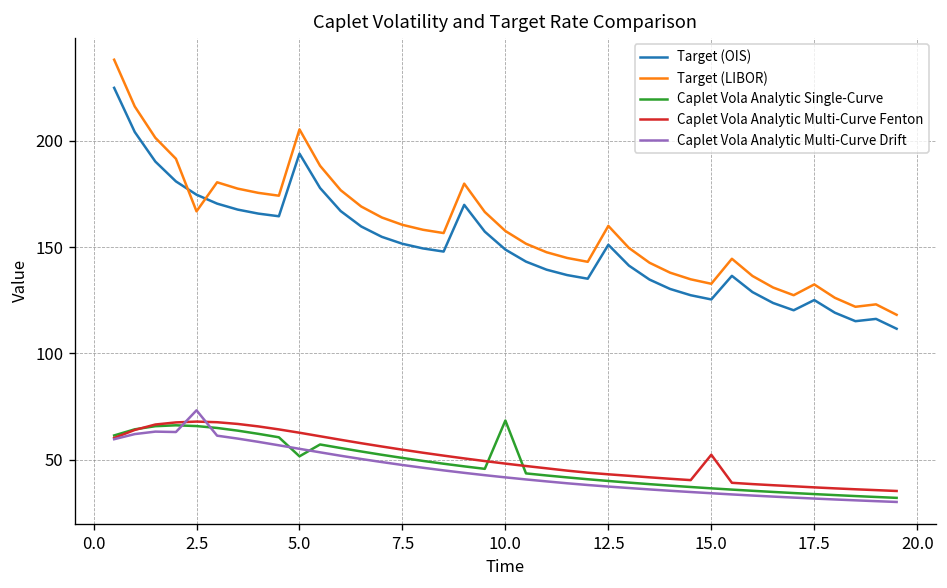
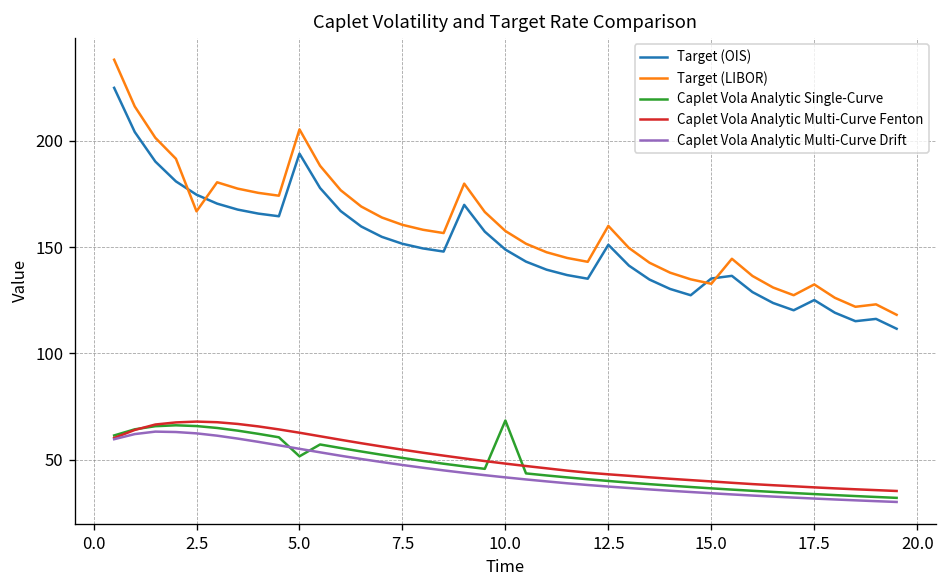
  {
    "Target (OIS)": {
      "2.5": 175,
      "5.0": 194,
      "7.5": 152,
      "10.0": 149,
      "12.5": 151,
-     "15.0": 125,
+     "15.0": 135,
      "17.5": 125
    },
    "Target (LIBOR)": {
      "2.5": 167,
      "5.0": 205,
      "7.5": 160,
      "10.0": 158,
      "12.5": 160,
      "15.0": 133,
      "17.5": 132
    },
    "Caplet Vola Analytic Single-Curve": {
      "2.5": 66,
      "5.0": 52,
      "7.5": 51,
      "10.0": 68,
      "12.5": 40,
      "15.0": 37,
      "17.5": 34
    },
    "Caplet Vola Analytic Multi-Curve Fenton": {
      "2.5": 68,
      "5.0": 63,
      "7.5": 55,
      "10.0": 48,
      "12.5": 43,
-     "15.0": 52,
+     "15.0": 40,
      "17.5": 37
    },
    "Caplet Vola Analytic Multi-Curve Drift": {
-     "2.5": 73,
+     "2.5": 62,
      "5.0": 55,
      "7.5": 48,
      "10.0": 42,
      "12.5": 37,
      "15.0": 34,
      "17.5": 32
    }
  }
